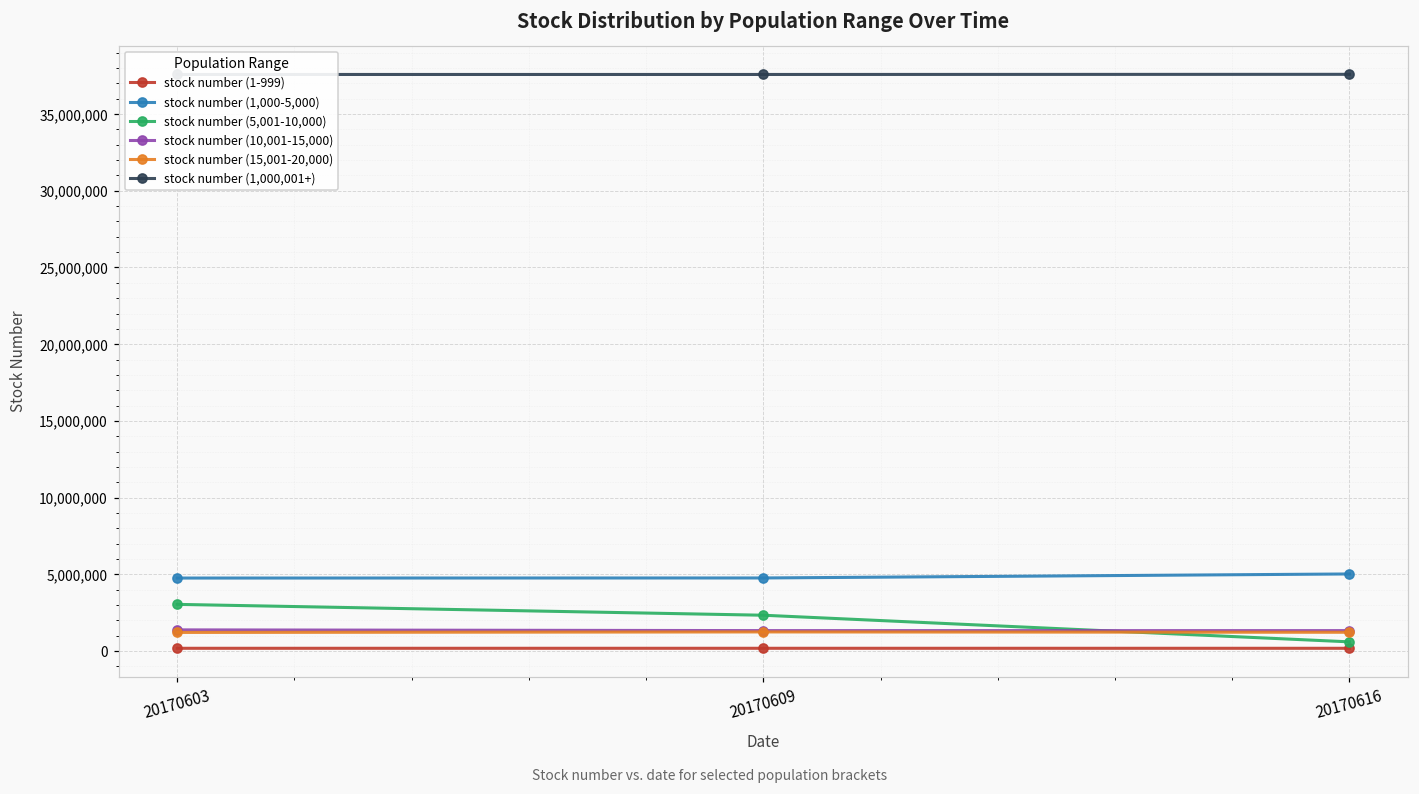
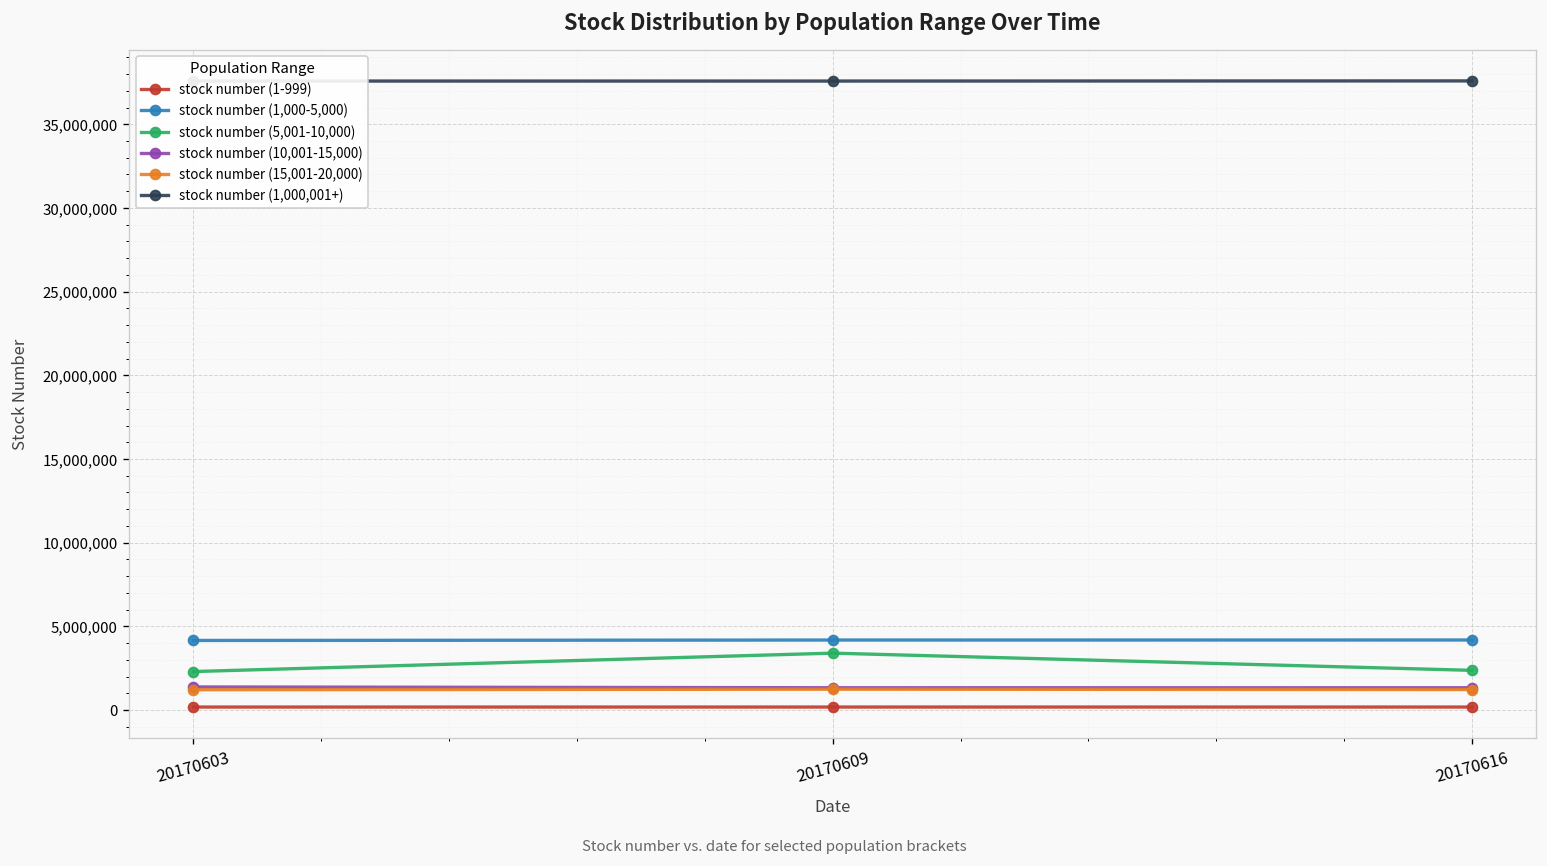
  {
    "stock number (1-999)": {
      "20170603": "200,000",
      "20170609": "200,000",
      "20170616": "200,000"
    },
    "stock number (1,000-5,000)": {
-     "20170603": "4,800,000",
-     "20170609": "4,800,000",
-     "20170616": "5,000,000"
+     "20170603": "4,200,000",
+     "20170609": "4,200,000",
+     "20170616": "4,200,000"
    },
    "stock number (5,001-10,000)": {
-     "20170603": "3,000,000",
-     "20170609": "2,300,000",
-     "20170616": "600,000"
+     "20170603": "2,300,000",
+     "20170609": "3,400,000",
+     "20170616": "2,400,000"
    },
    "stock number (1,000,001+)": {
      "20170609": "37,600,000",
      "20170616": "37,600,000"
    }
  }
